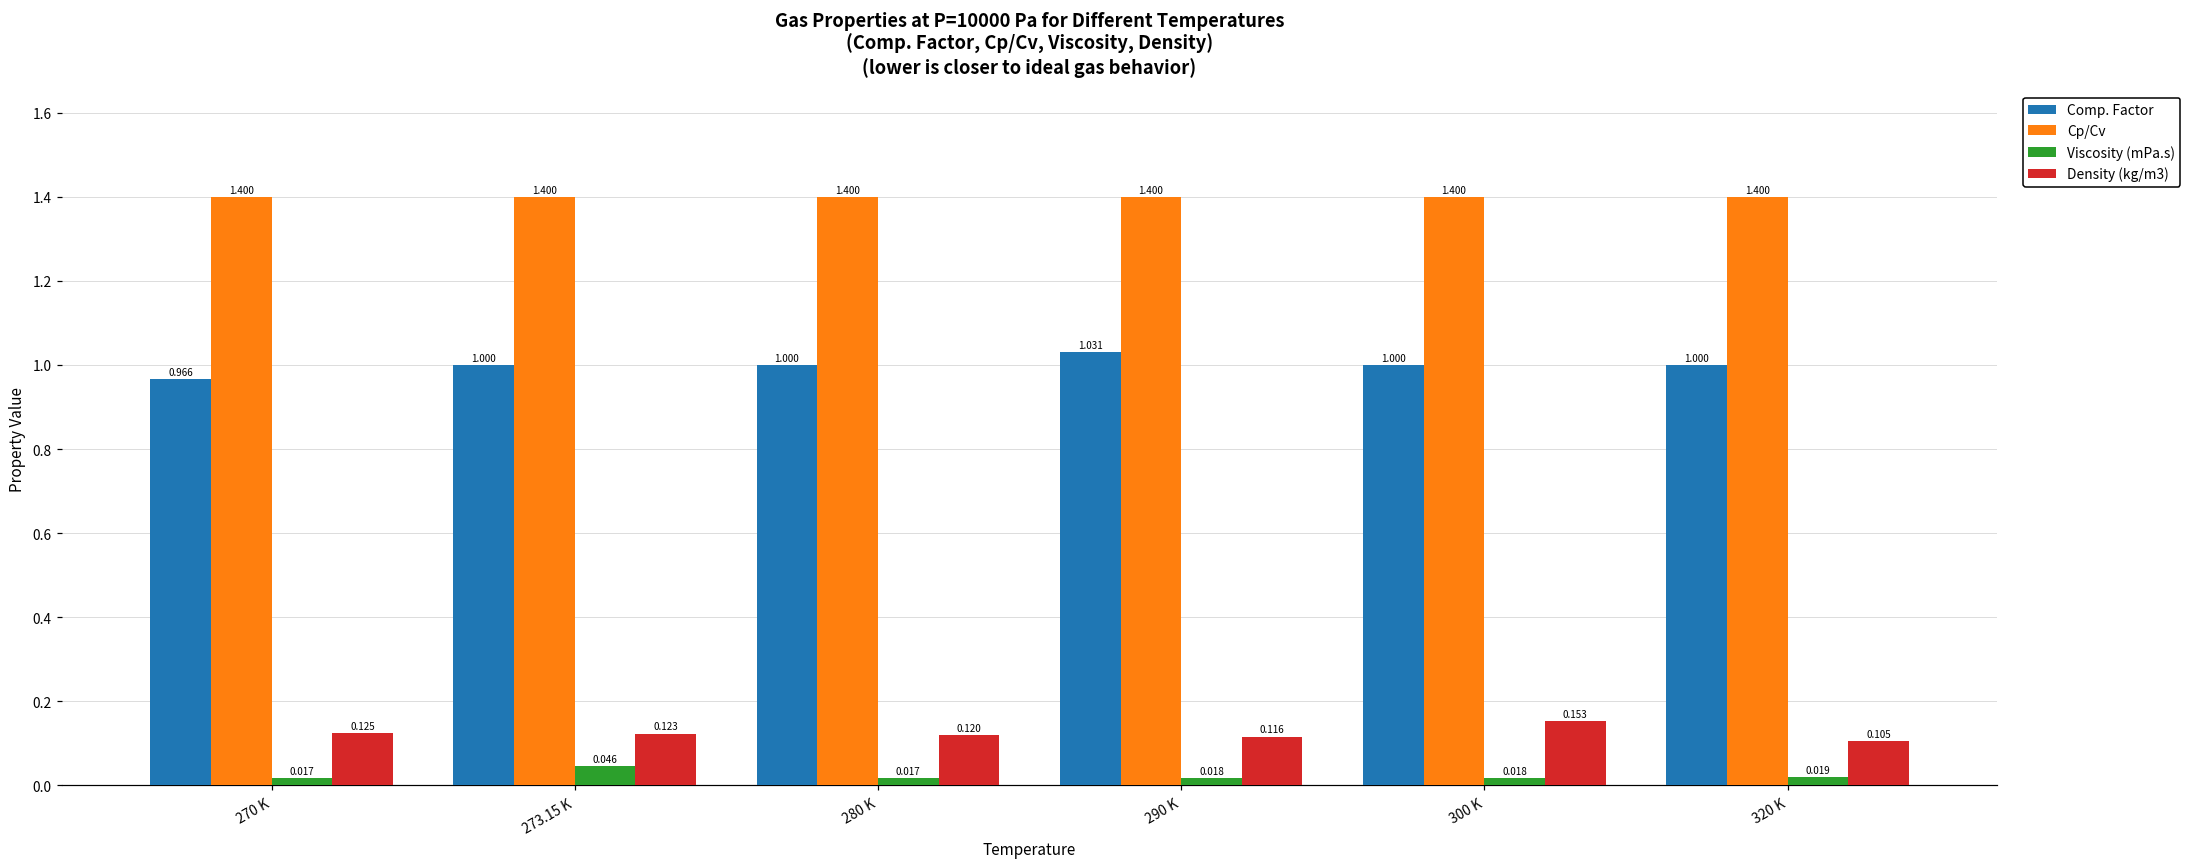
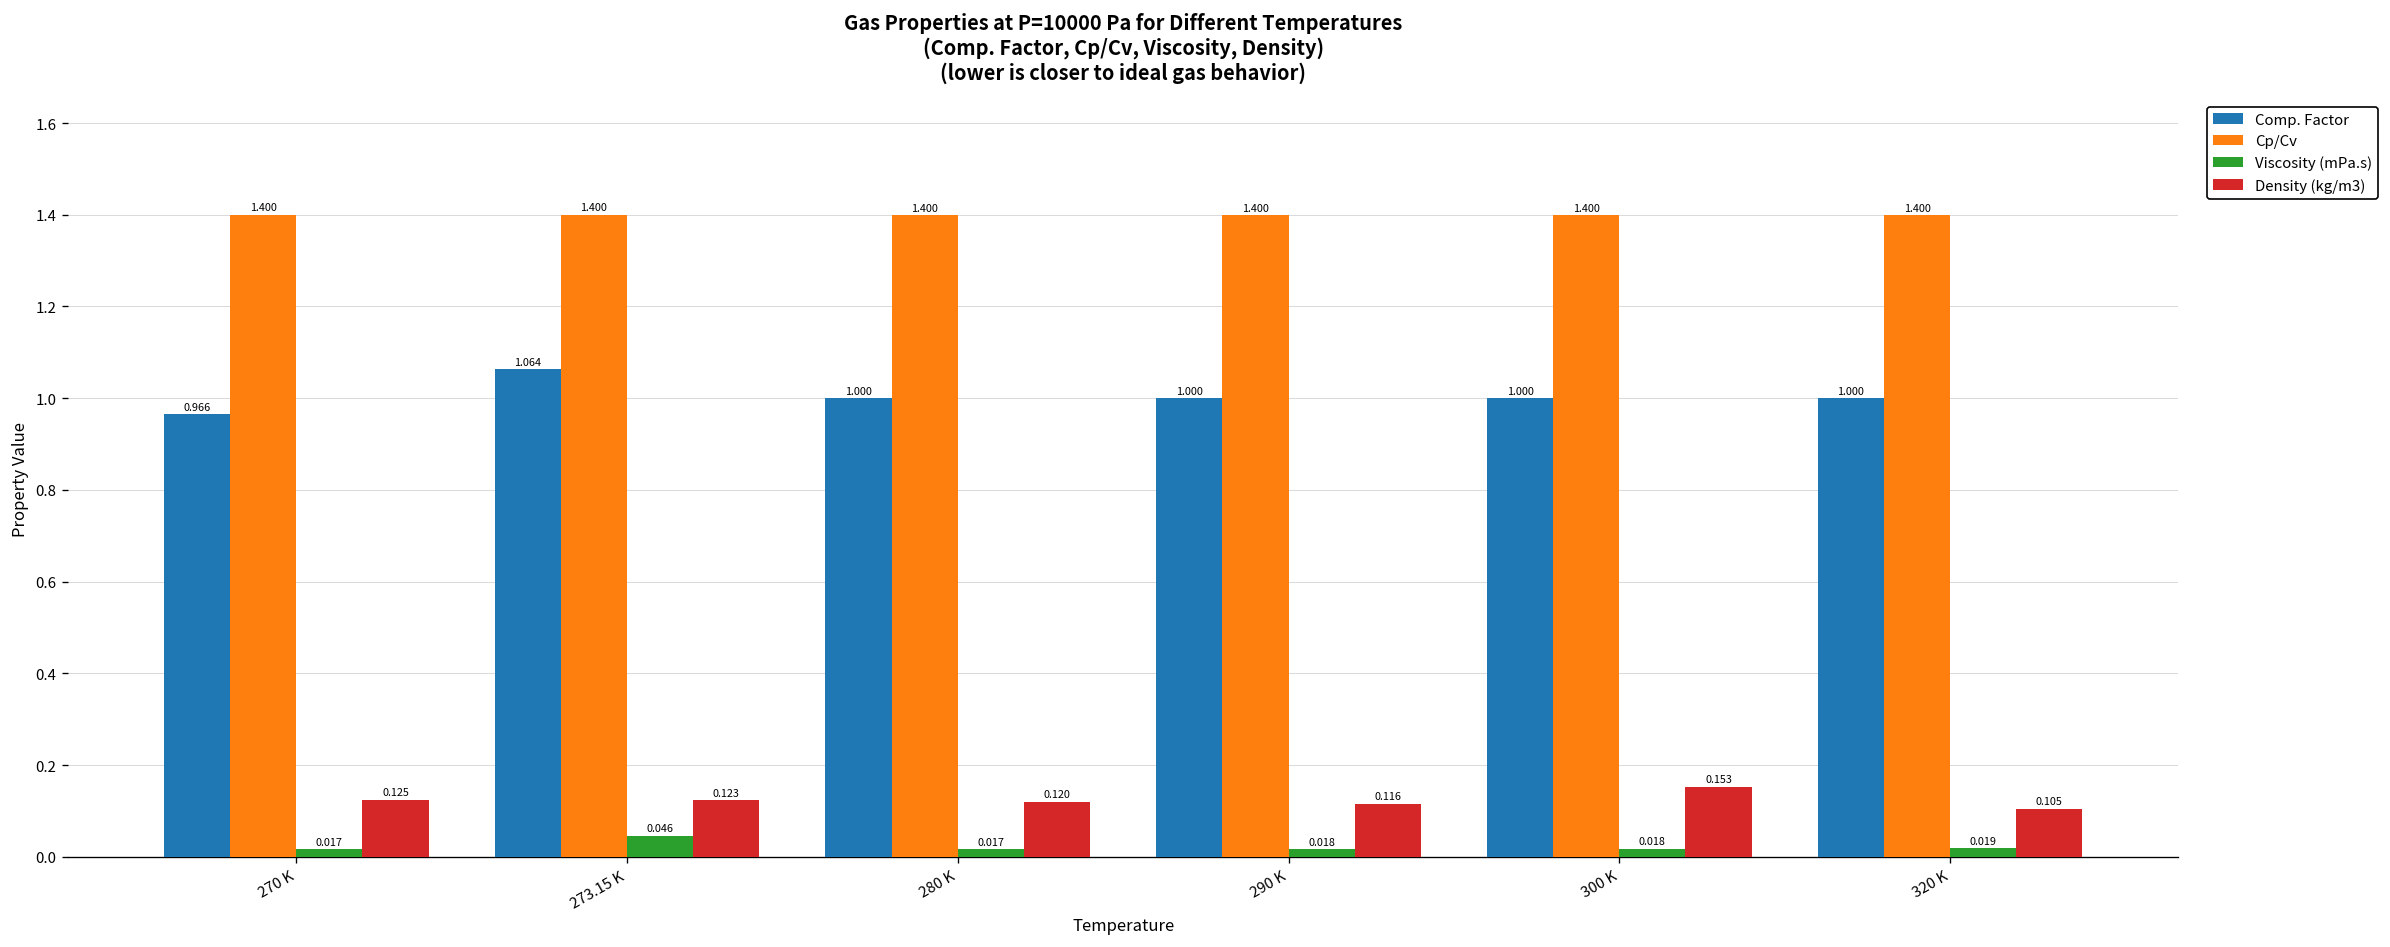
  {
    "Comp. Factor": {
      "270 K": 0.966,
-     "273.15 K": 1.000,
+     "273.15 K": 1.064,
      "280 K": 1.000,
-     "290 K": 1.031,
+     "290 K": 1.000,
      "300 K": 1.000,
      "320 K": 1.000
    },
    "Cp/Cv": {
      "270 K": 1.400,
      "273.15 K": 1.400,
      "280 K": 1.400,
      "290 K": 1.400,
      "300 K": 1.400,
      "320 K": 1.400
    },
    "Viscosity (mPa.s)": {
      "270 K": 0.017,
      "273.15 K": 0.046,
      "280 K": 0.017,
      "290 K": 0.018,
      "300 K": 0.018,
      "320 K": 0.019
    },
    "Density (kg/m3)": {
      "270 K": 0.125,
      "273.15 K": 0.123,
      "280 K": 0.120,
      "290 K": 0.116,
      "300 K": 0.153,
      "320 K": 0.105
    }
  }
